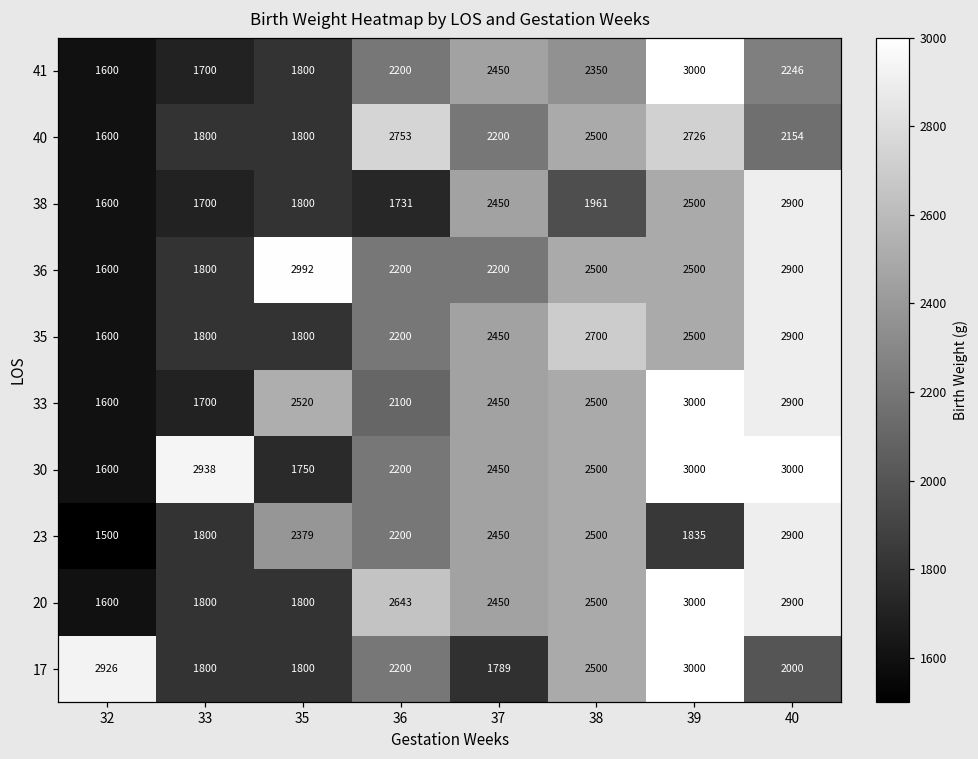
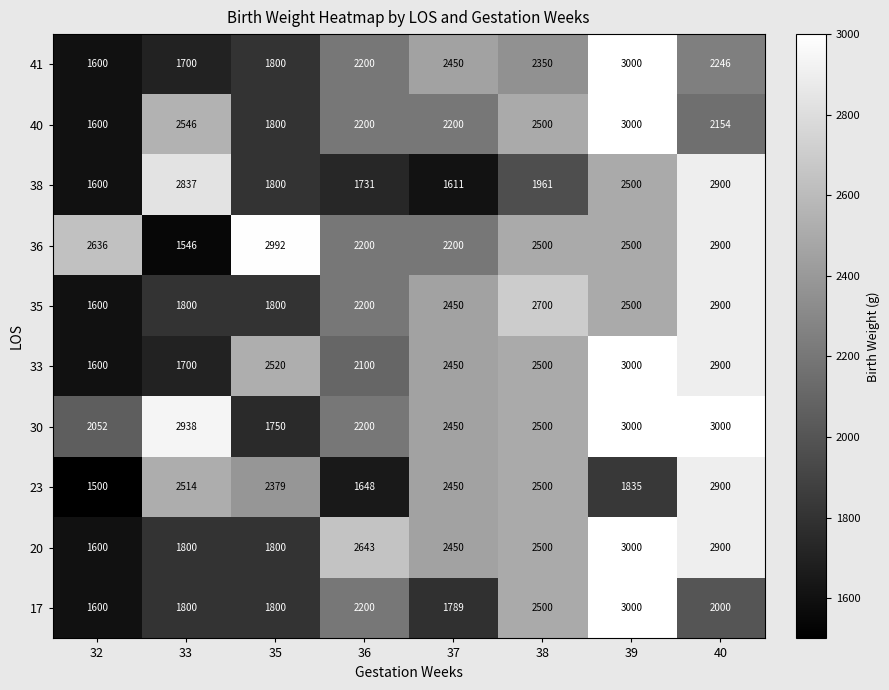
  {
    "41": {
      "32": 1600,
      "33": 1700,
      "35": 1800,
      "36": 2200,
      "37": 2450,
      "38": 2350,
      "39": 3000,
      "40": 2246
    },
    "40": {
      "32": 1600,
-     "33": 1800,
+     "33": 2546,
      "35": 1800,
-     "36": 2753,
+     "36": 2200,
      "37": 2200,
      "38": 2500,
-     "39": 2726,
+     "39": 3000,
      "40": 2154
    },
    "38": {
      "32": 1600,
-     "33": 1700,
+     "33": 2837,
      "35": 1800,
      "36": 1731,
-     "37": 2450,
+     "37": 1611,
      "38": 1961,
      "39": 2500,
      "40": 2900
    },
    "36": {
-     "32": 1600,
-     "33": 1800,
+     "32": 2636,
+     "33": 1546,
      "35": 2992,
      "36": 2200,
      "37": 2200,
      "38": 2500,
      "39": 2500,
      "40": 2900
    },
    "35": {
      "32": 1600,
      "33": 1800,
      "35": 1800,
      "36": 2200,
      "37": 2450,
      "38": 2700,
      "39": 2500,
      "40": 2900
    },
    "33": {
      "32": 1600,
      "33": 1700,
      "35": 2520,
      "36": 2100,
      "37": 2450,
      "38": 2500,
      "39": 3000,
      "40": 2900
    },
    "30": {
-     "32": 1600,
+     "32": 2052,
      "33": 2938,
      "35": 1750,
      "36": 2200,
      "37": 2450,
      "38": 2500,
      "39": 3000,
      "40": 3000
    },
    "23": {
      "32": 1500,
-     "33": 1800,
+     "33": 2514,
      "35": 2379,
-     "36": 2200,
+     "36": 1648,
      "37": 2450,
      "38": 2500,
      "39": 1835,
      "40": 2900
    },
    "20": {
      "32": 1600,
      "33": 1800,
      "35": 1800,
      "36": 2643,
      "37": 2450,
      "38": 2500,
      "39": 3000,
      "40": 2900
    },
    "17": {
-     "32": 2926,
+     "32": 1600,
      "33": 1800,
      "35": 1800,
      "36": 2200,
      "37": 1789,
      "38": 2500,
      "39": 3000,
      "40": 2000
    }
  }
